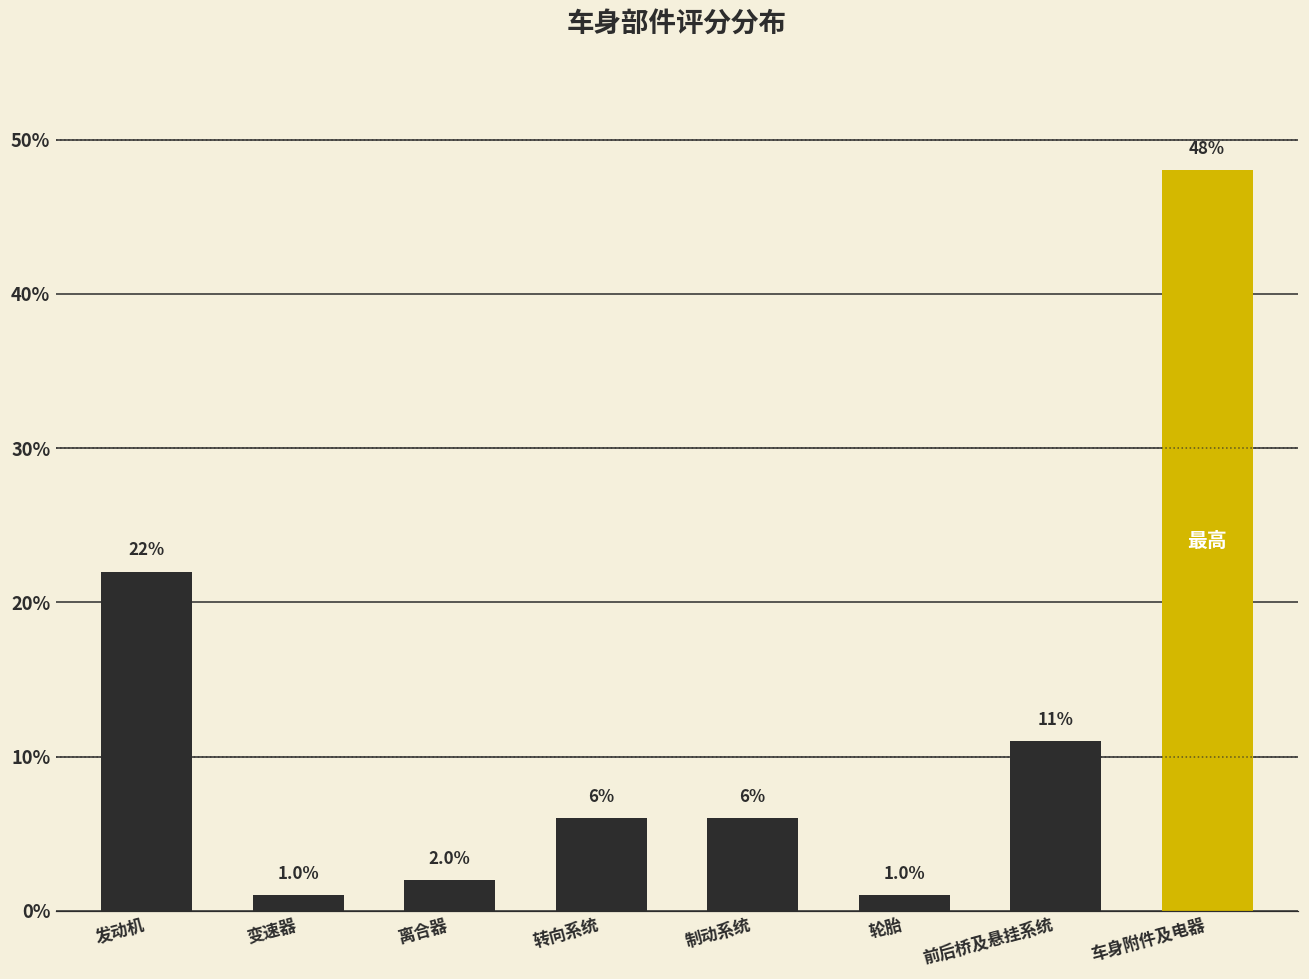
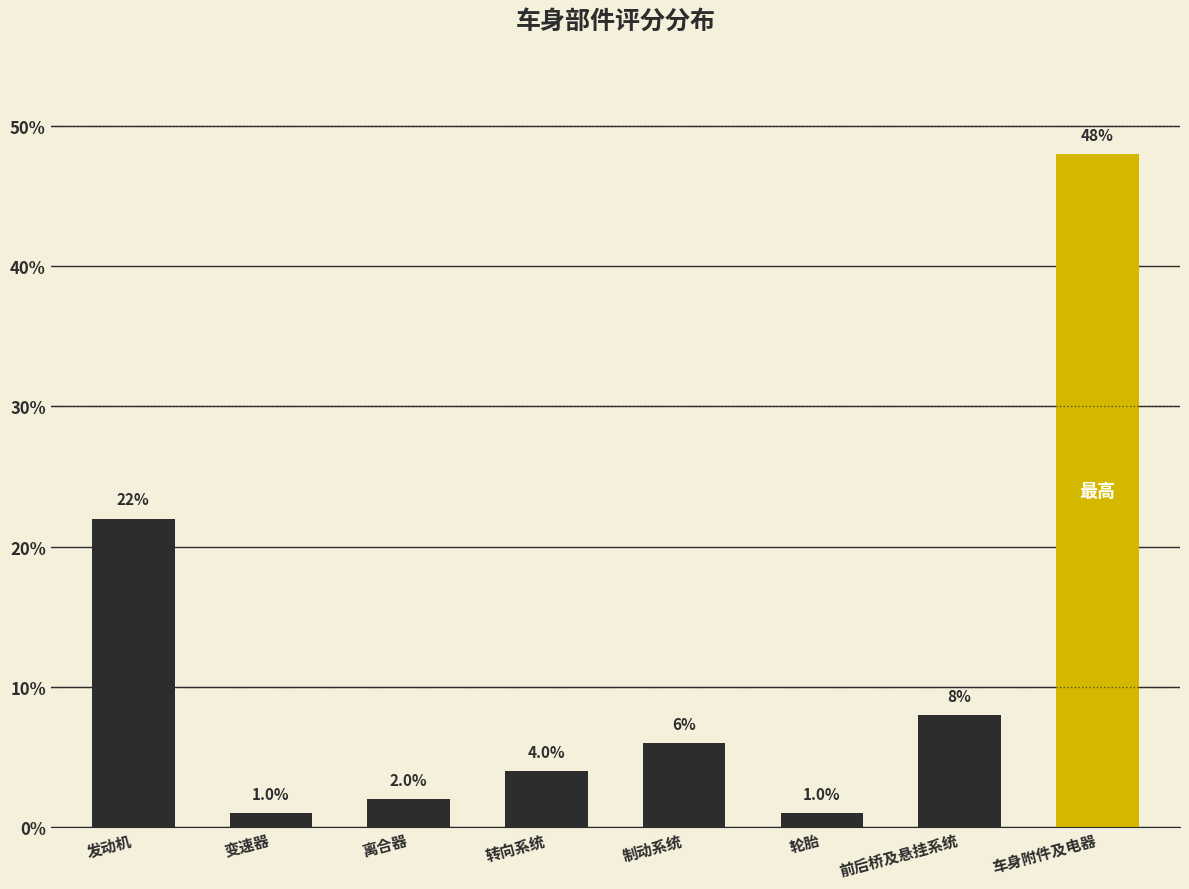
  {
    "发动机": "22%",
    "变速器": "1.0%",
    "离合器": "2.0%",
-   "转向系统": "6%",
+   "转向系统": "4.0%",
    "制动系统": "6%",
    "轮胎": "1.0%",
-   "前后桥及悬挂系统": "11%",
+   "前后桥及悬挂系统": "8%",
    "车身附件及电器": "48%"
  }
